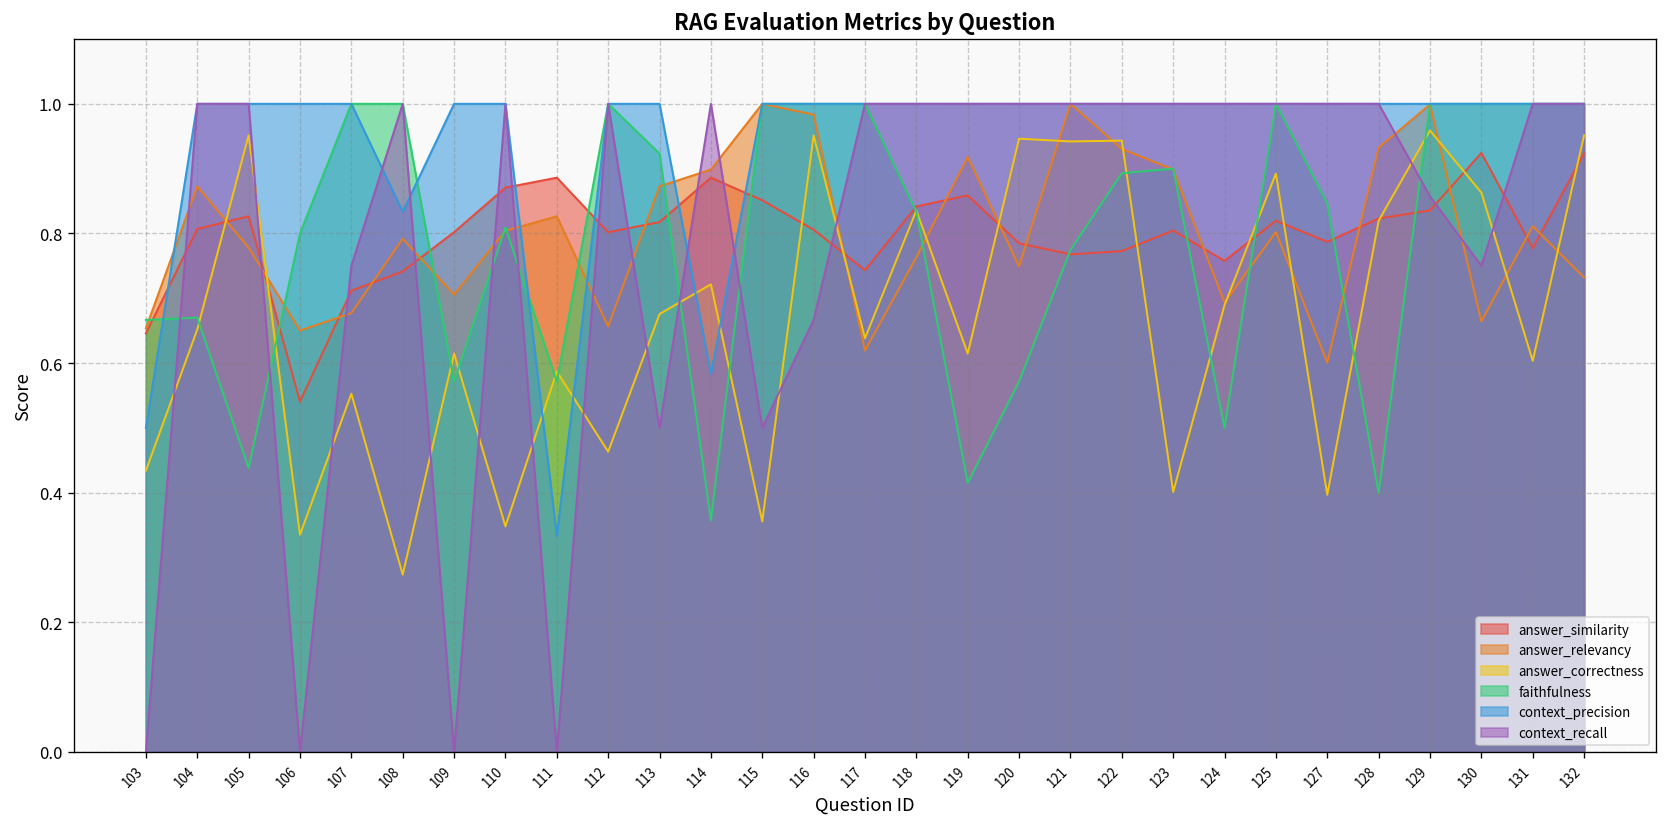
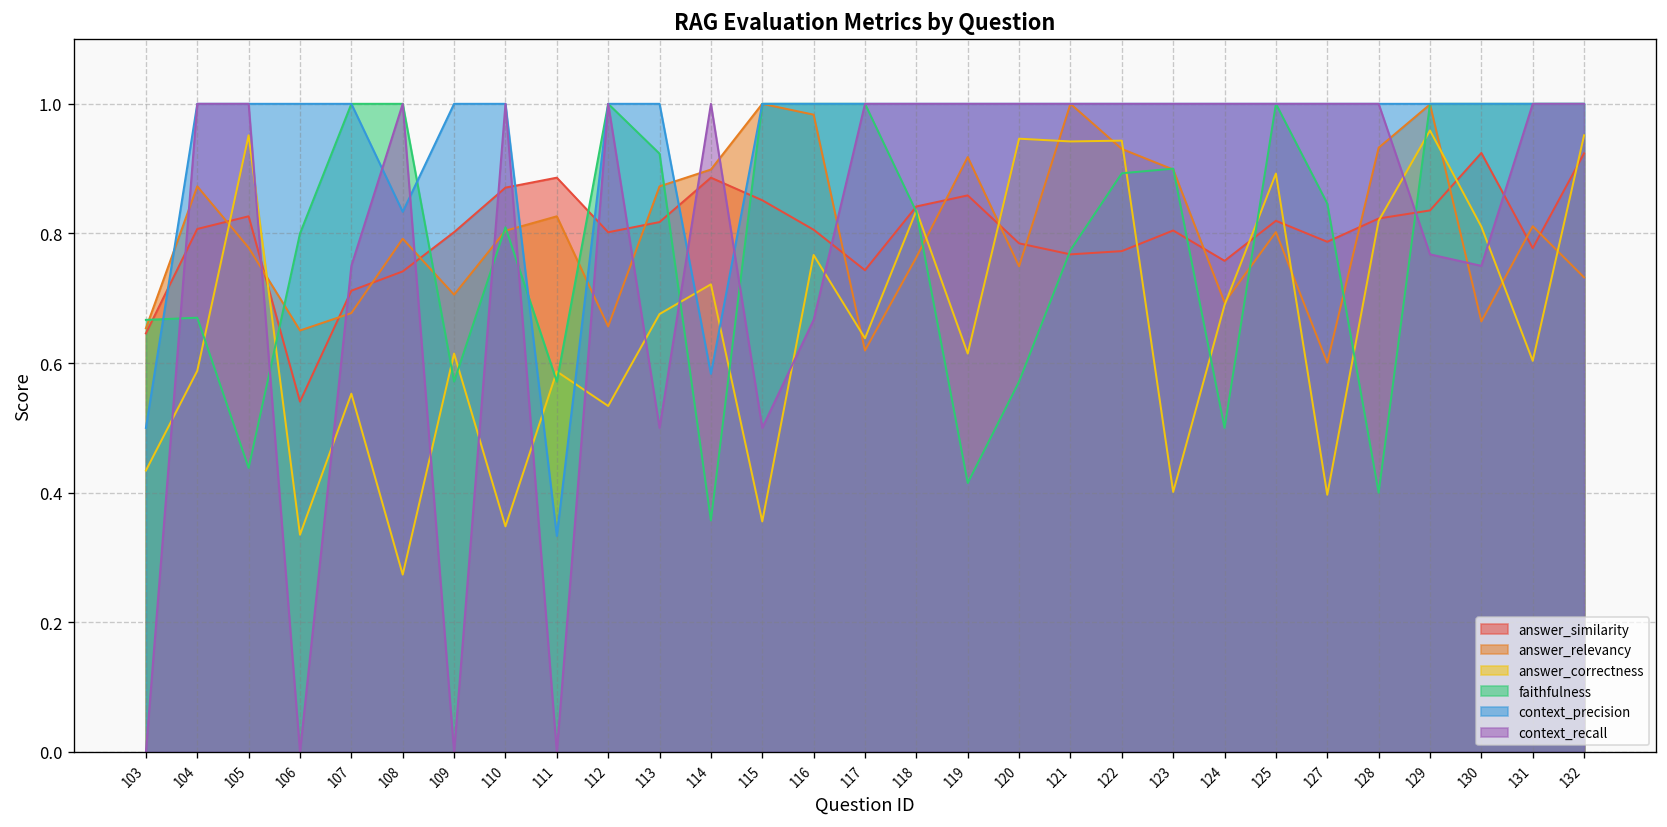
  {
    "answer_correctness": {
      "103": 0.43,
-     "104": 0.65,
+     "104": 0.59,
      "105": 0.95,
      "106": 0.34,
      "107": 0.55,
      "108": 0.27,
      "109": 0.61,
      "110": 0.35,
      "111": 0.59,
-     "112": 0.46,
+     "112": 0.53,
      "113": 0.68,
      "114": 0.72,
      "115": 0.36,
-     "116": 0.95,
+     "116": 0.77,
      "117": 0.64,
      "119": 0.61,
      "120": 0.95,
      "121": 0.94,
      "122": 0.94,
      "123": 0.40,
      "125": 0.89,
      "127": 0.40,
      "129": 0.96,
-     "130": 0.86,
+     "130": 0.81,
      "131": 0.60,
      "132": 0.95
    },
    "faithfulness": {
      "103": 0.67,
      "104": 0.67,
      "105": 0.44,
      "106": 0.80,
      "109": 0.57,
      "110": 0.81,
      "111": 0.57,
      "113": 0.92,
      "114": 0.36,
      "119": 0.41,
      "120": 0.57,
      "121": 0.77,
      "122": 0.89,
      "124": 0.50,
      "127": 0.85,
      "128": 0.40
    },
    "context_precision": {
      "103": 0.50,
      "106": 1.00,
      "108": 0.83,
      "109": 1.00,
      "111": 0.33,
      "113": 1.00,
      "114": 0.58
    },
    "context_recall": {
      "103": 0.00,
      "106": 0.00,
      "107": 0.75,
      "109": 0.00,
      "111": 0.00,
      "113": 0.50,
      "114": 1.00,
      "115": 0.50,
      "116": 0.67,
-     "129": 0.86,
+     "129": 0.77,
      "130": 0.75
    }
  }
